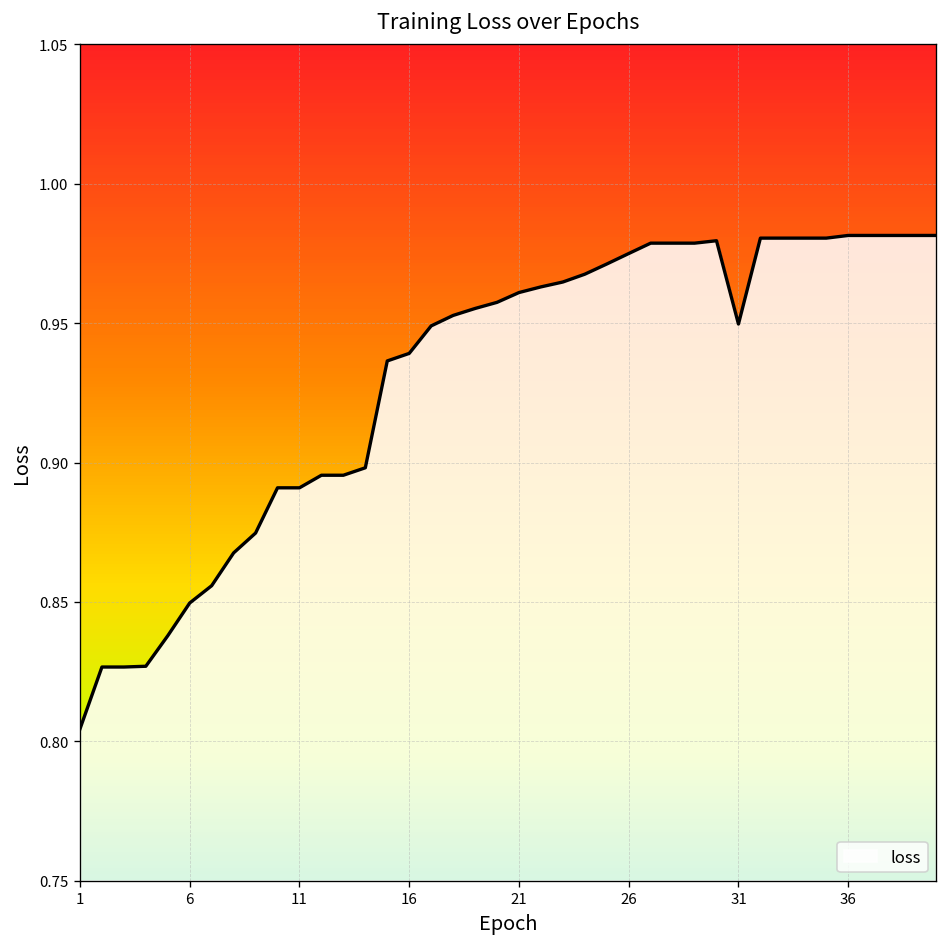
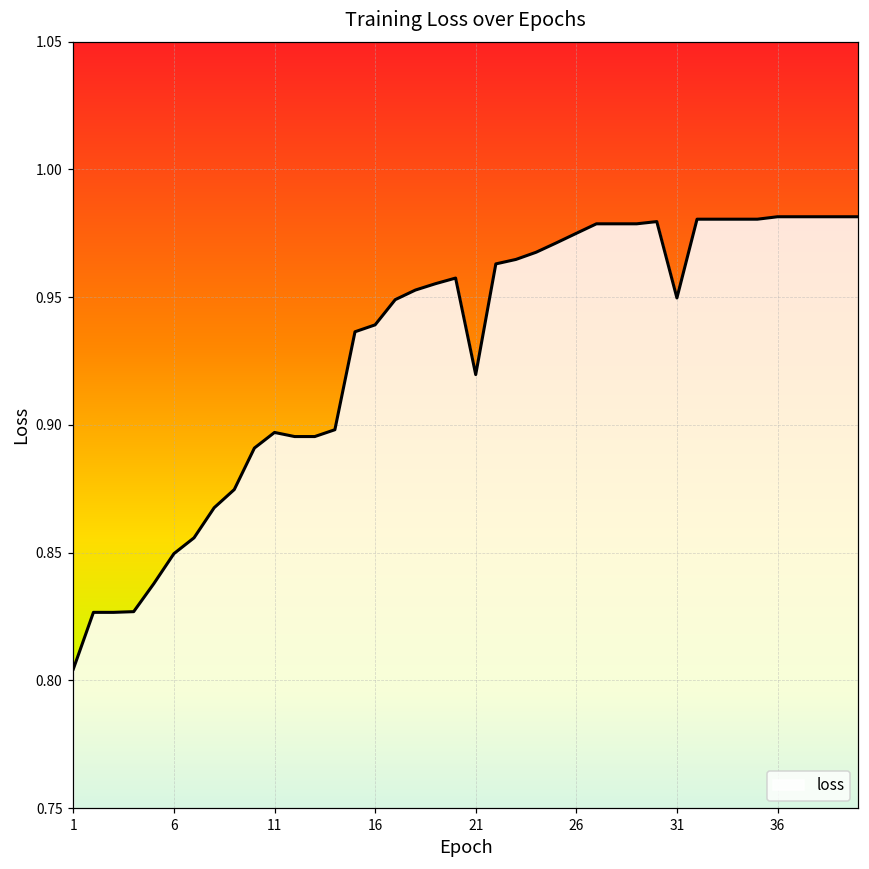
  {
    "1": 0.804,
    "6": 0.850,
-   "11": 0.891,
+   "11": 0.897,
    "16": 0.939,
-   "21": 0.961,
+   "21": 0.920,
    "26": 0.975,
    "31": 0.950,
    "36": 0.981
  }
